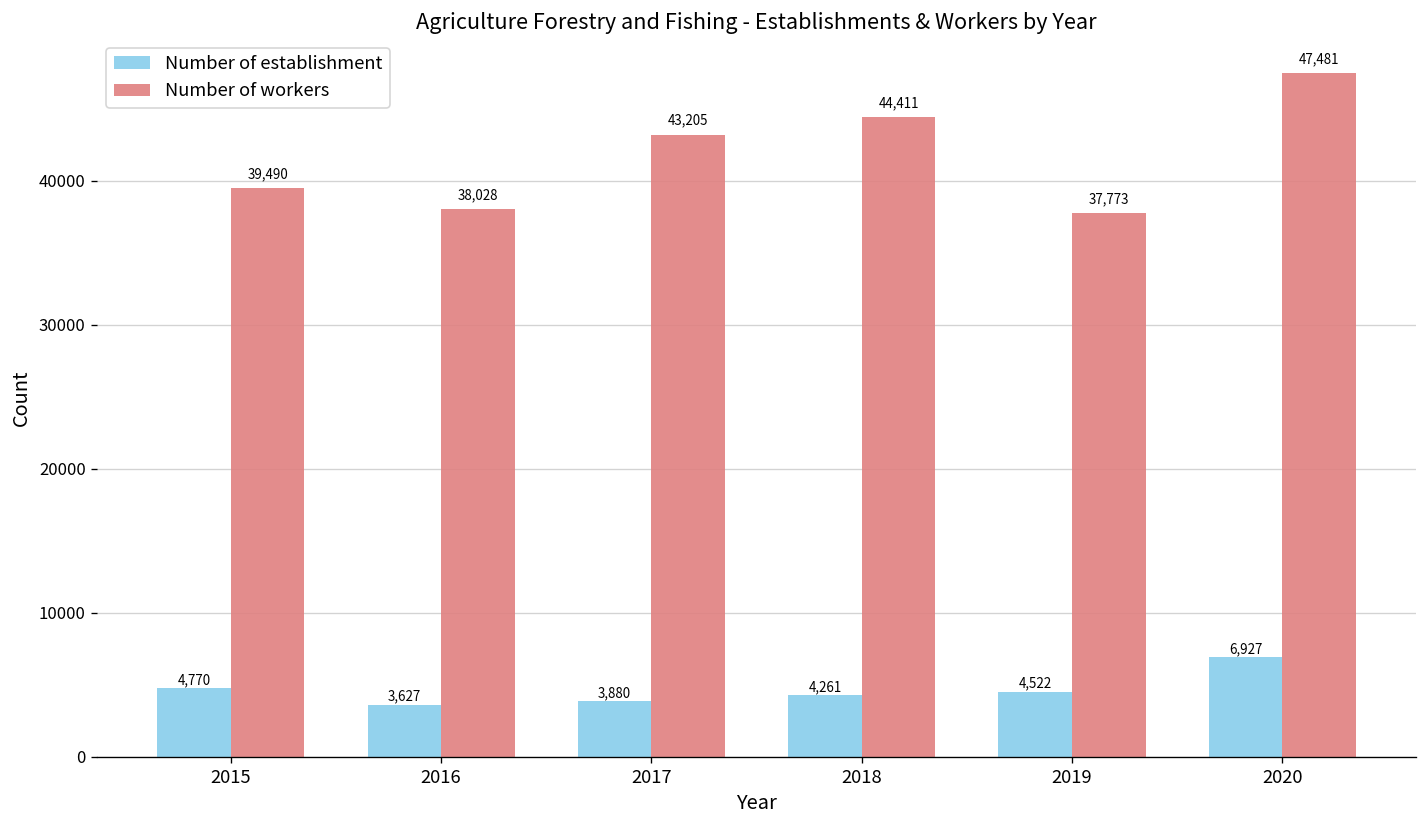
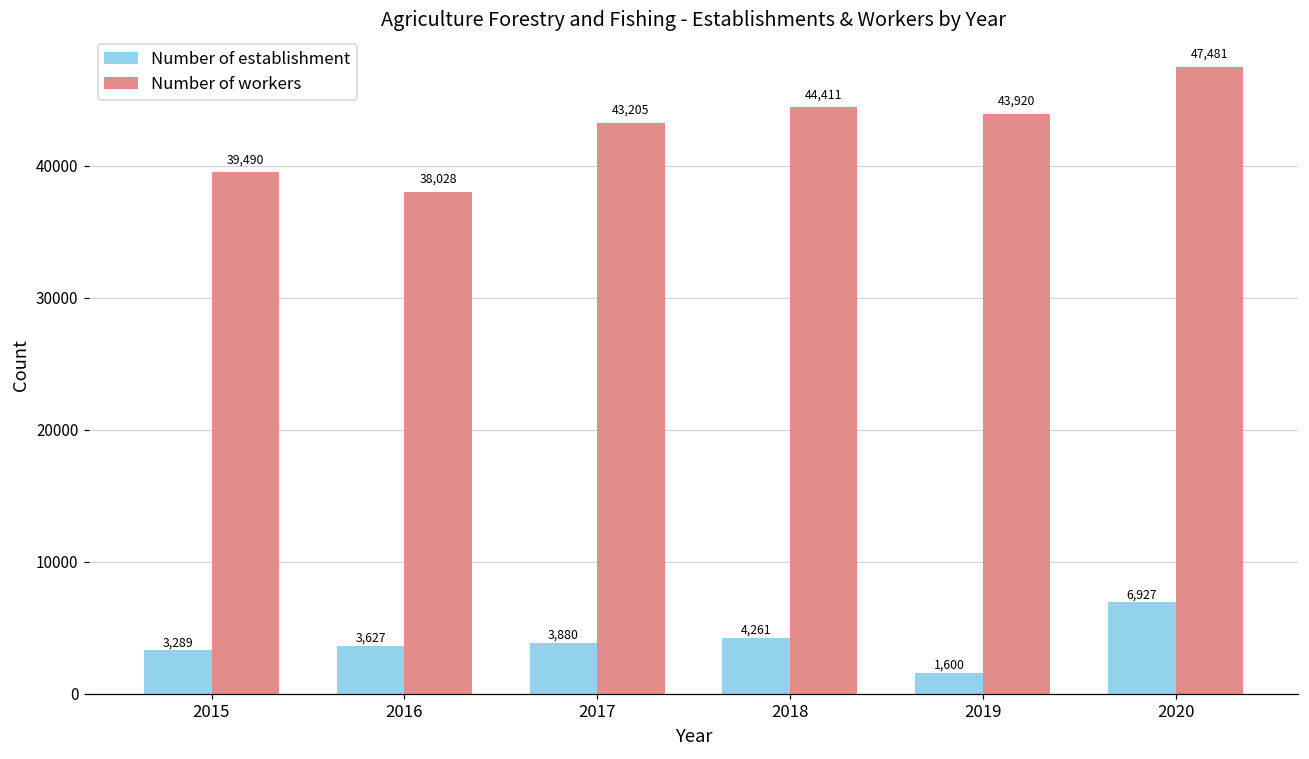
  {
    "Number of establishment": {
-     "2015": "4,770",
+     "2015": "3,289",
      "2016": "3,627",
      "2017": "3,880",
      "2018": "4,261",
-     "2019": "4,522",
+     "2019": "1,600",
      "2020": "6,927"
    },
    "Number of workers": {
      "2015": "39,490",
      "2016": "38,028",
      "2017": "43,205",
      "2018": "44,411",
-     "2019": "37,773",
+     "2019": "43,920",
      "2020": "47,481"
    }
  }
